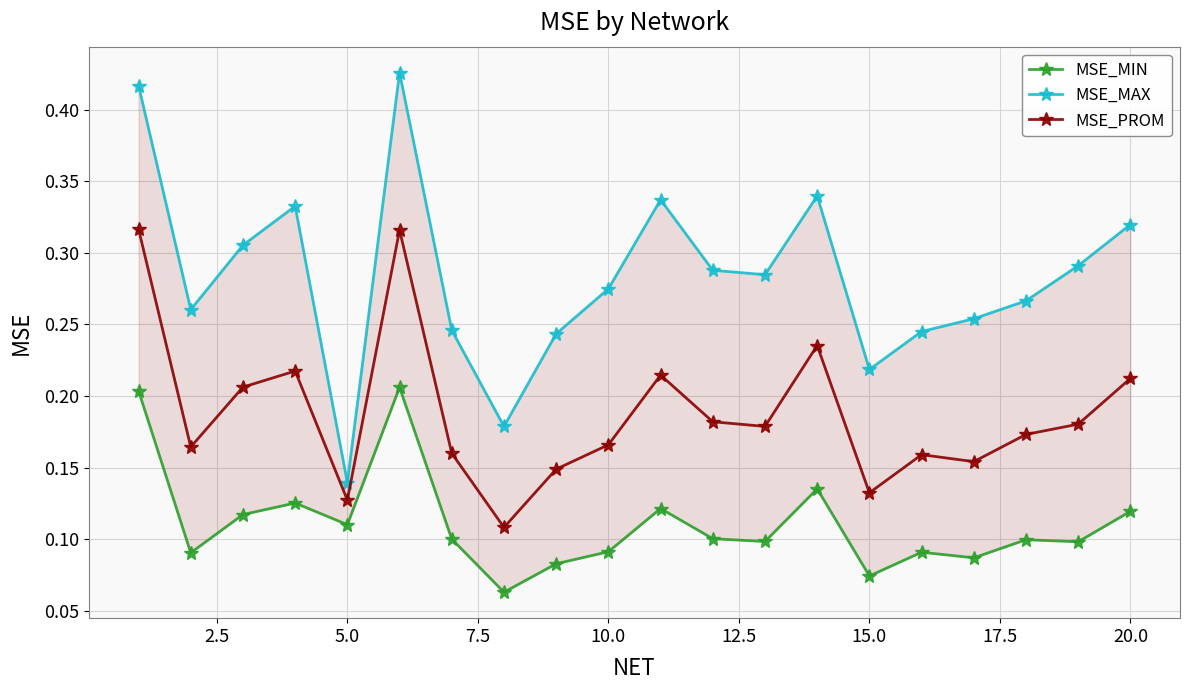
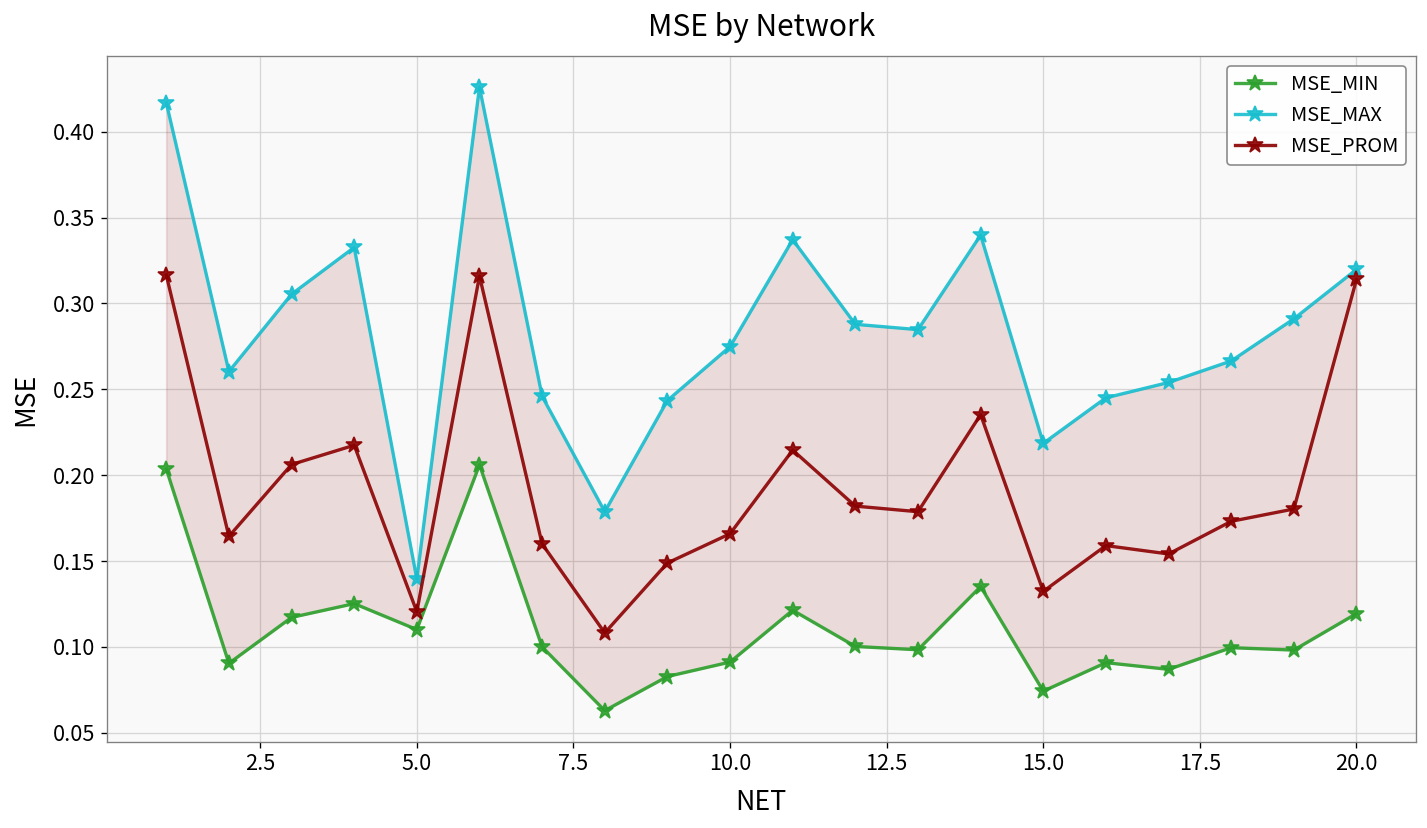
  {
    "MSE_MIN": {
      "5.0": 0.110,
      "10.0": 0.091,
      "15.0": 0.074,
      "20.0": 0.119
    },
    "MSE_MAX": {
      "5.0": 0.140,
      "10.0": 0.275,
      "15.0": 0.219,
      "20.0": 0.320
    },
    "MSE_PROM": {
-     "5.0": 0.127,
+     "5.0": 0.120,
      "10.0": 0.166,
      "15.0": 0.132,
-     "20.0": 0.212
+     "20.0": 0.314
    }
  }
